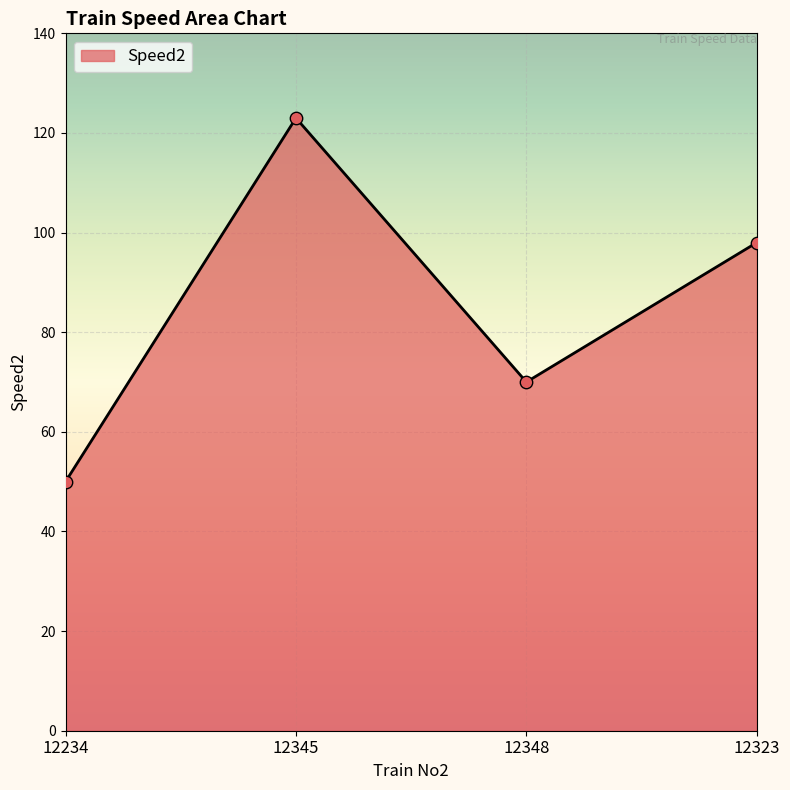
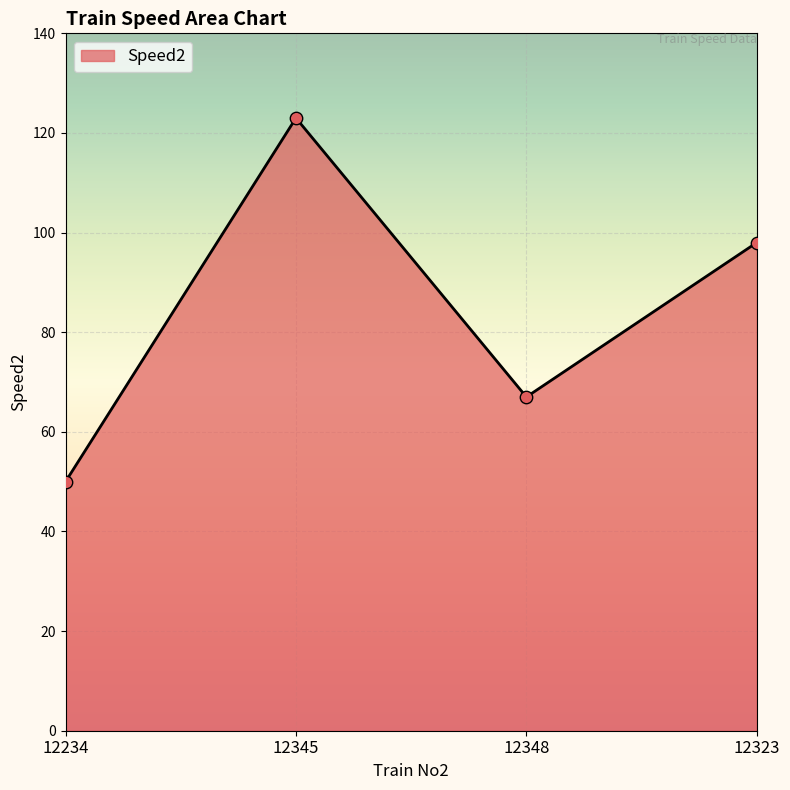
  {
    "12234": 50,
    "12345": 123,
-   "12348": 70,
+   "12348": 67,
    "12323": 98
  }
